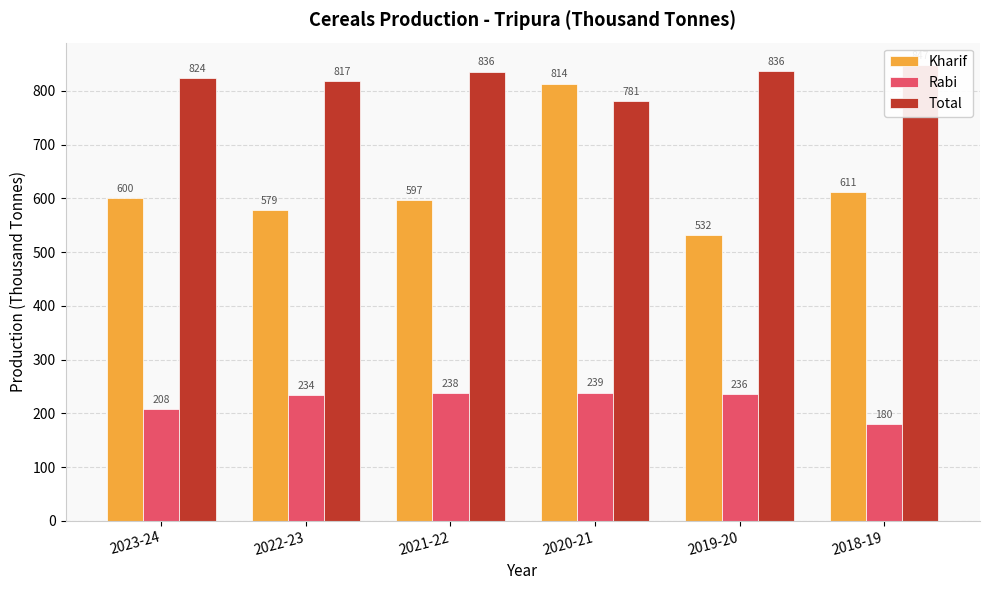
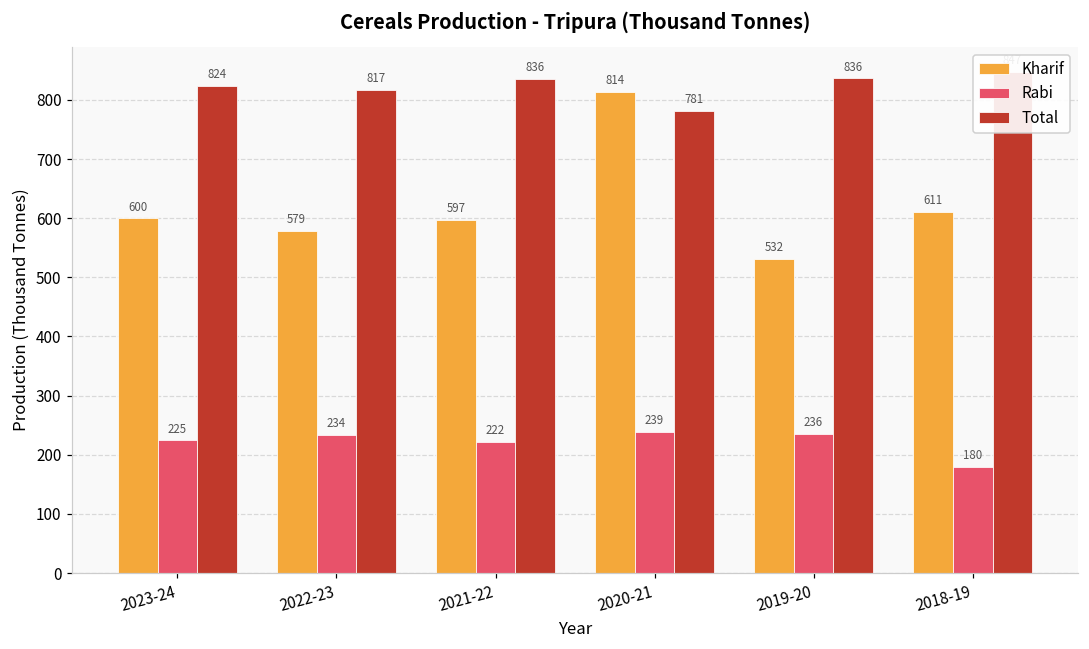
  {
    "Kharif": {
      "2023-24": 600,
      "2022-23": 579,
      "2021-22": 597,
      "2020-21": 814,
      "2019-20": 532,
      "2018-19": 611
    },
    "Rabi": {
-     "2023-24": 208,
+     "2023-24": 225,
      "2022-23": 234,
-     "2021-22": 238,
+     "2021-22": 222,
      "2020-21": 239,
      "2019-20": 236,
      "2018-19": 180
    },
    "Total": {
      "2023-24": 824,
      "2022-23": 817,
      "2021-22": 836,
      "2020-21": 781,
      "2019-20": 836
    }
  }
